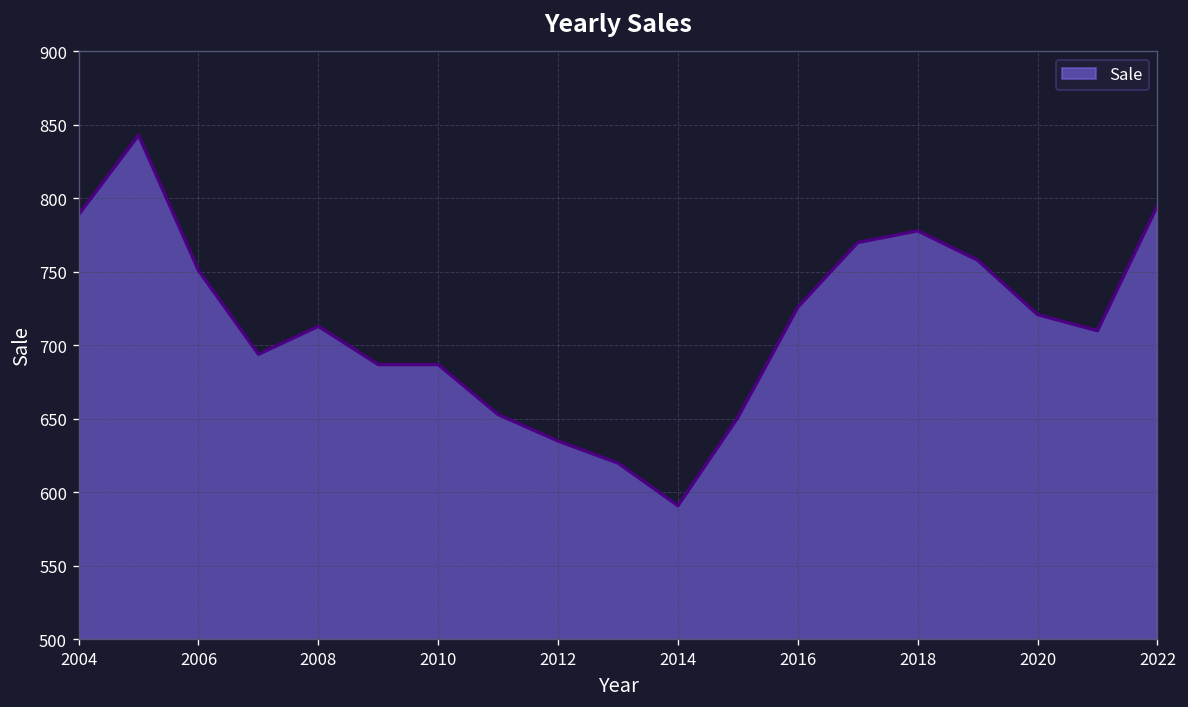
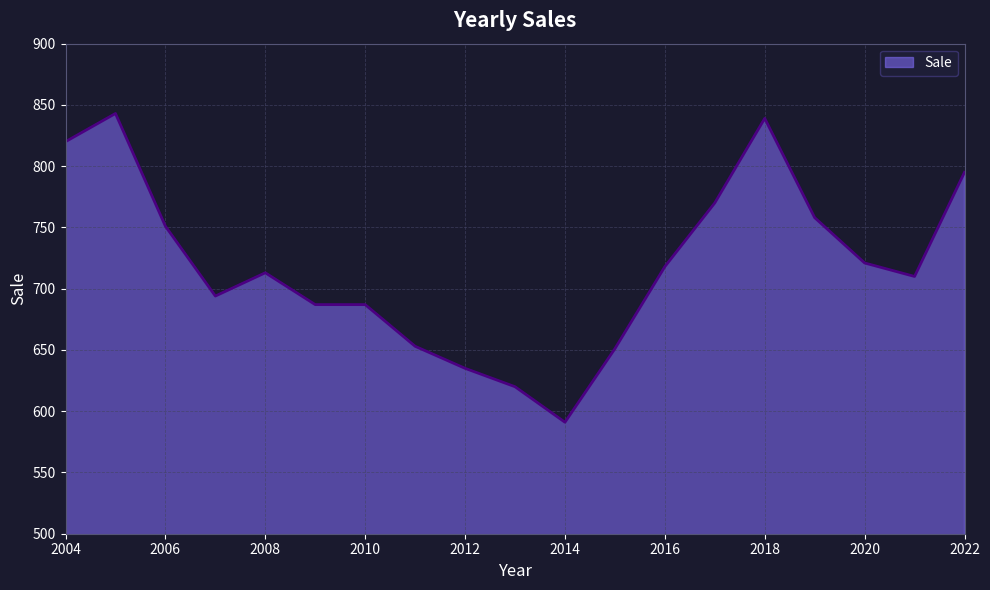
  {
-   "2004": 789,
+   "2004": 820,
    "2006": 751,
    "2008": 713,
    "2010": 687,
    "2012": 635,
    "2014": 591,
-   "2016": 726,
-   "2018": 778,
+   "2016": 718,
+   "2018": 839,
    "2020": 721,
    "2022": 795
  }
